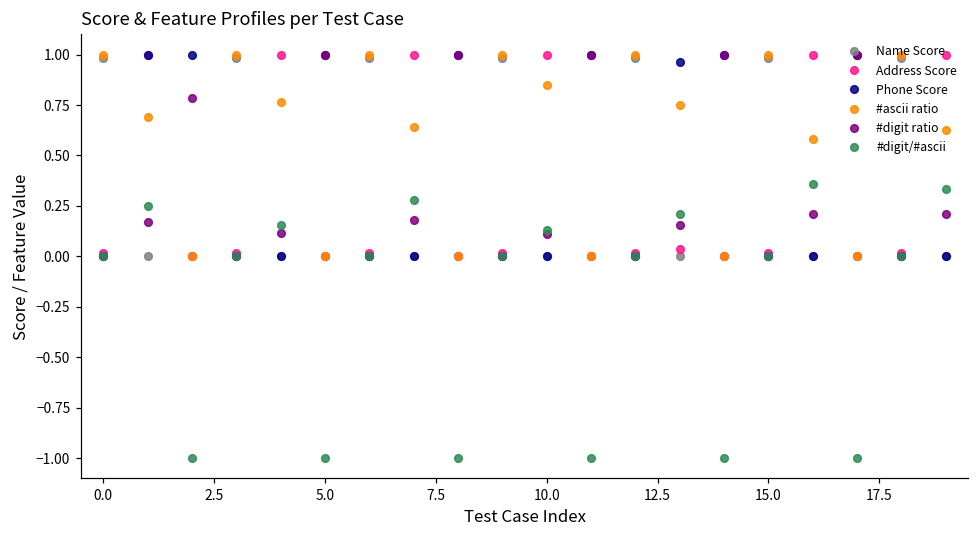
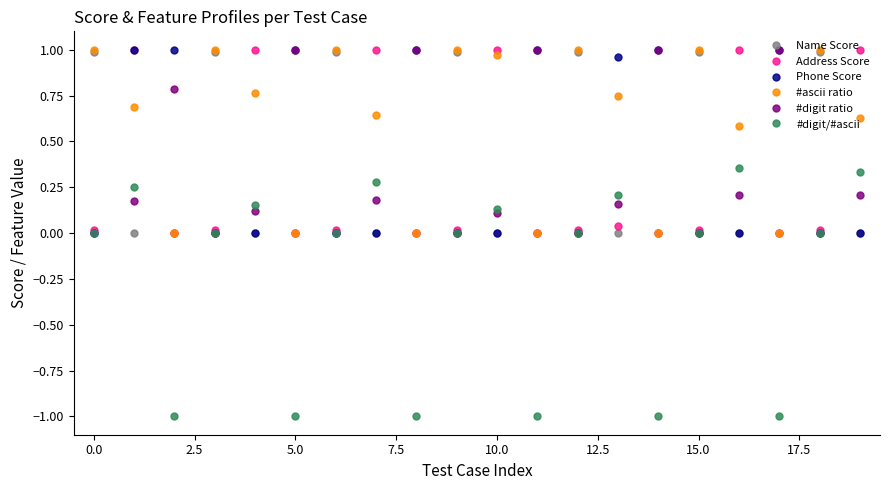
  {
    "Name Score": {
      "0.0": 0.98,
      "15.0": 0.98
    },
    "Address Score": {
      "0.0": 0.02,
      "10.0": 1.00,
      "15.0": 0.02
    },
    "#ascii ratio": {
      "0.0": 1.00,
-     "10.0": 0.85,
+     "10.0": 0.97,
      "15.0": 1.00
    },
    "#digit ratio": {
      "10.0": 0.11
    },
    "#digit/#ascii": {
      "5.0": -1.00,
      "10.0": 0.13
    }
  }
